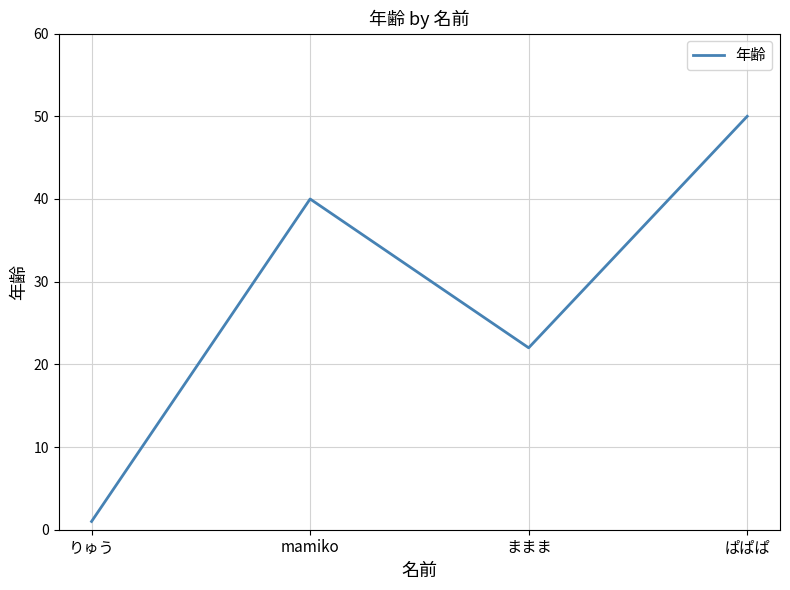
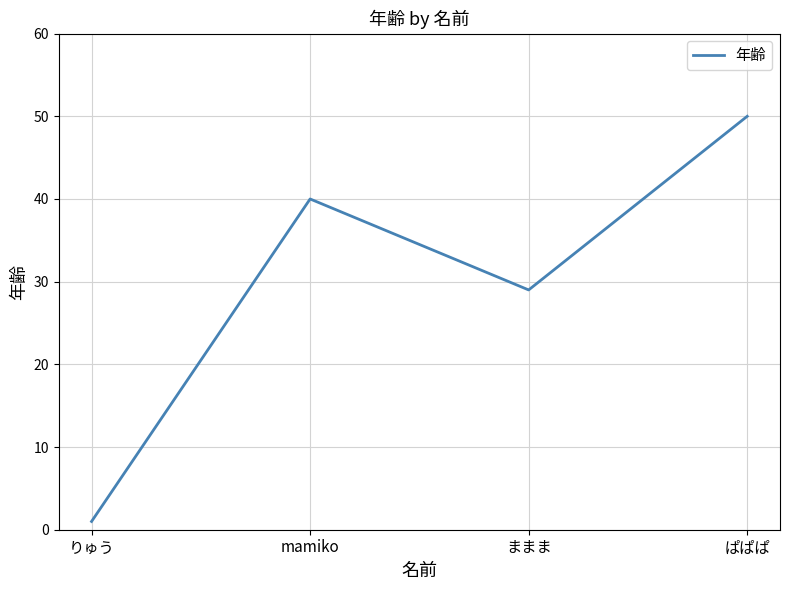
  {
    "りゅう": 1,
    "mamiko": 40,
-   "ままま": 22,
+   "ままま": 29,
    "ぱぱぱ": 50
  }
